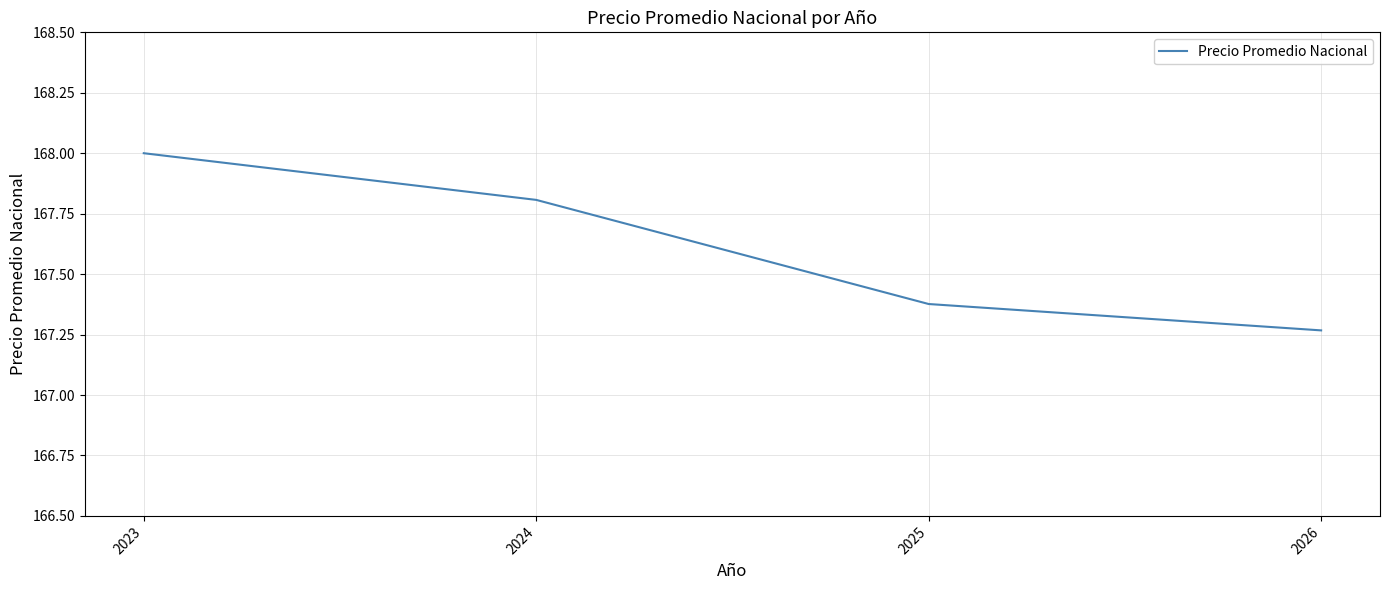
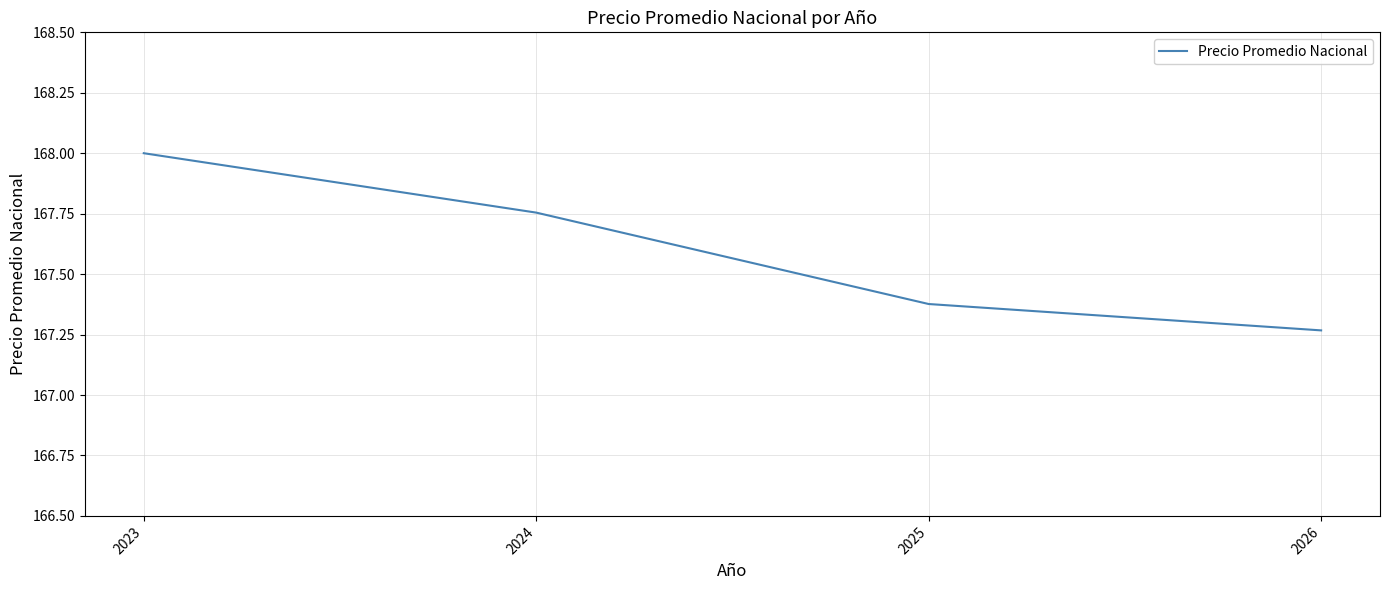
  {
    "2023": 168.00,
-   "2024": 167.81,
+   "2024": 167.75,
    "2025": 167.38,
    "2026": 167.27
  }
